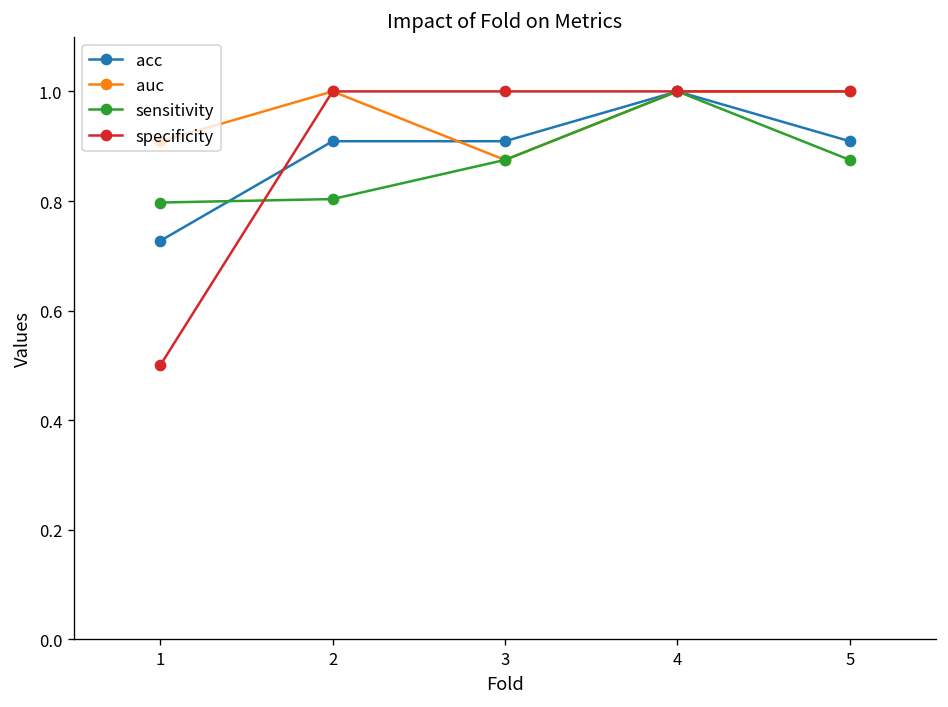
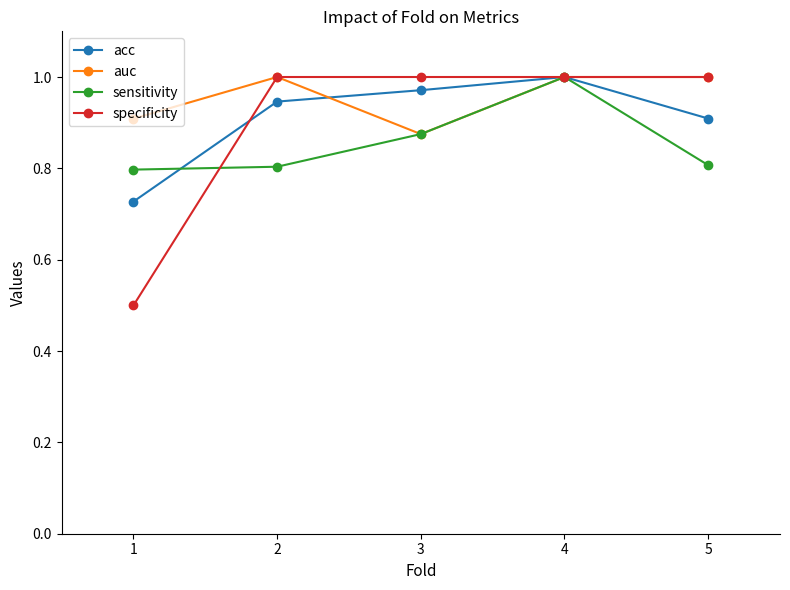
  {
    "acc": {
      "1": 0.73,
-     "2": 0.91,
-     "3": 0.91,
+     "2": 0.95,
+     "3": 0.97,
      "5": 0.91
    },
    "sensitivity": {
      "1": 0.80,
      "2": 0.80,
-     "5": 0.88
+     "5": 0.81
    },
    "specificity": {
      "1": 0.50,
      "3": 1.00
    }
  }
